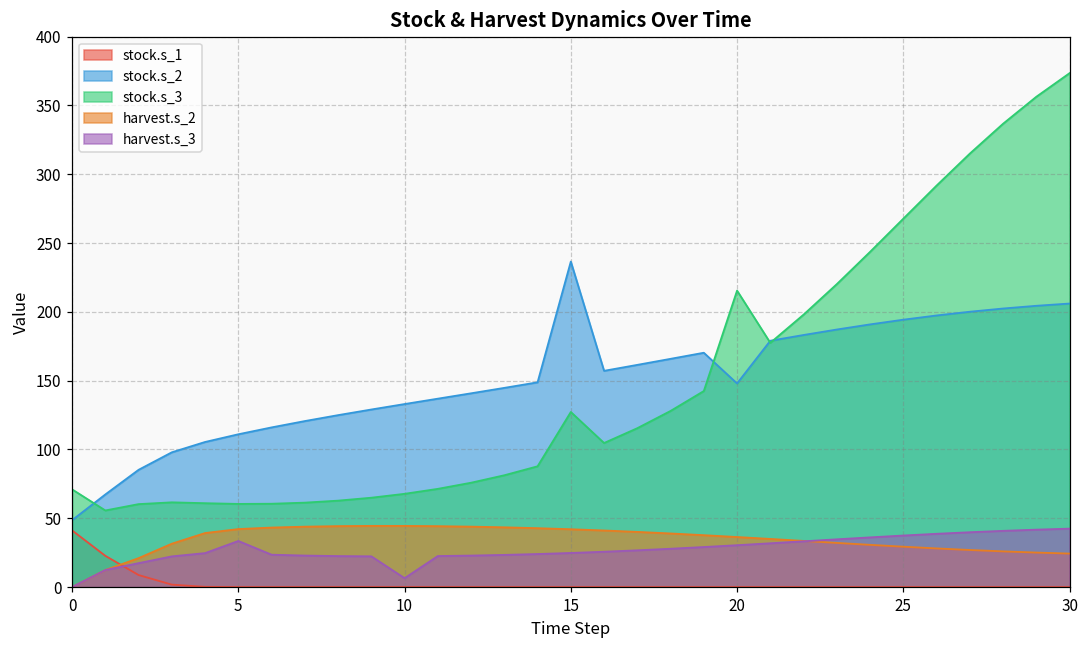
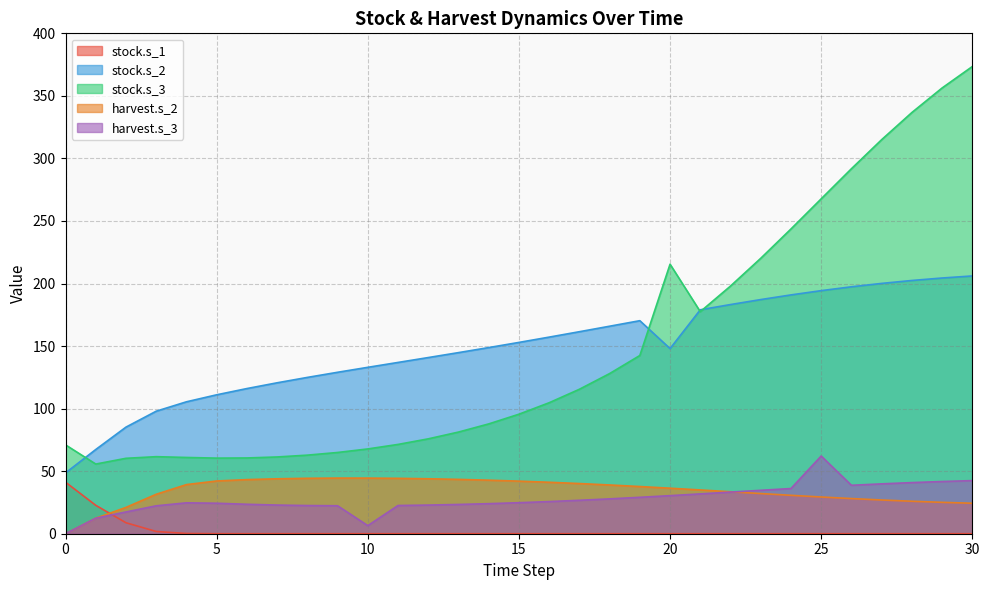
  {
    "stock.s_2": {
      "0": 49,
      "5": 111,
      "10": 133,
-     "15": 237,
+     "15": 153,
      "20": 148,
      "25": 194,
      "30": 206
    },
    "stock.s_3": {
      "0": 71,
      "5": 60,
      "10": 68,
-     "15": 127,
+     "15": 96,
      "20": 215,
      "25": 268,
      "30": 373
    },
    "harvest.s_3": {
-     "5": 34,
+     "5": 24,
      "10": 6,
      "15": 25,
      "20": 30,
-     "25": 37,
+     "25": 62,
      "30": 42
    }
  }
